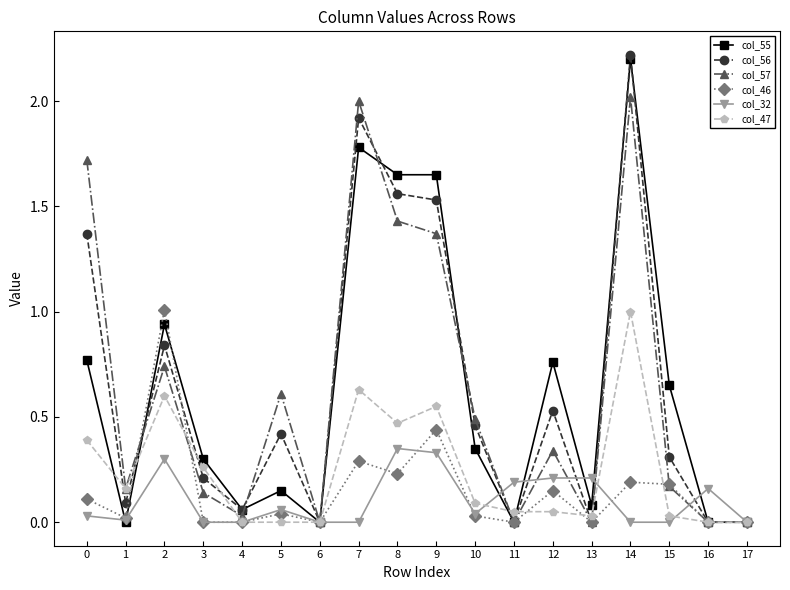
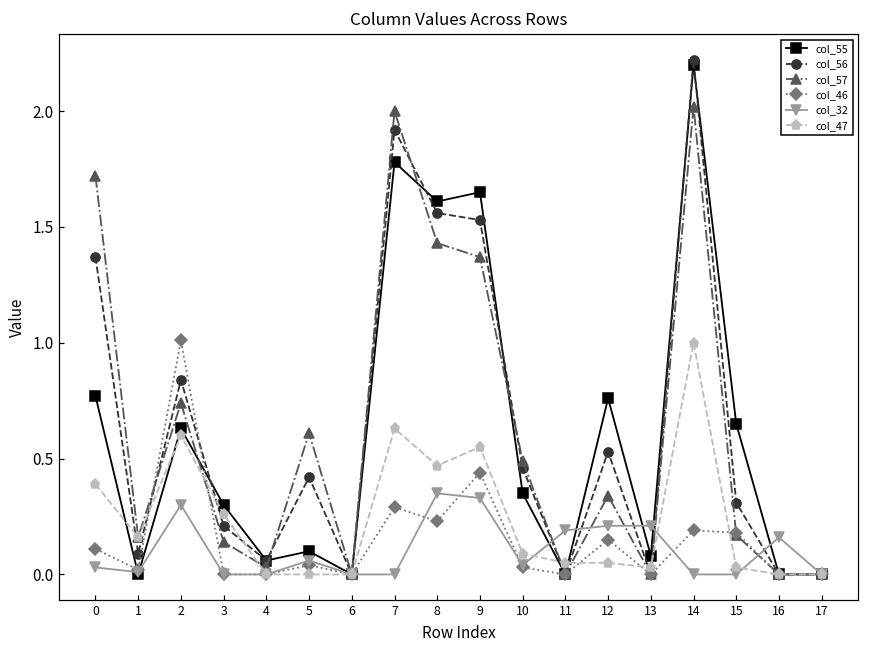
  {
    "col_55": {
      "0": 0.77,
-     "2": 0.94,
+     "2": 0.63,
      "3": 0.30,
-     "5": 0.15,
+     "5": 0.10,
      "7": 1.78,
-     "8": 1.65,
+     "8": 1.61,
      "9": 1.65,
      "10": 0.35,
      "12": 0.76,
      "13": 0.08,
      "14": 2.20,
      "15": 0.65
    }
  }
